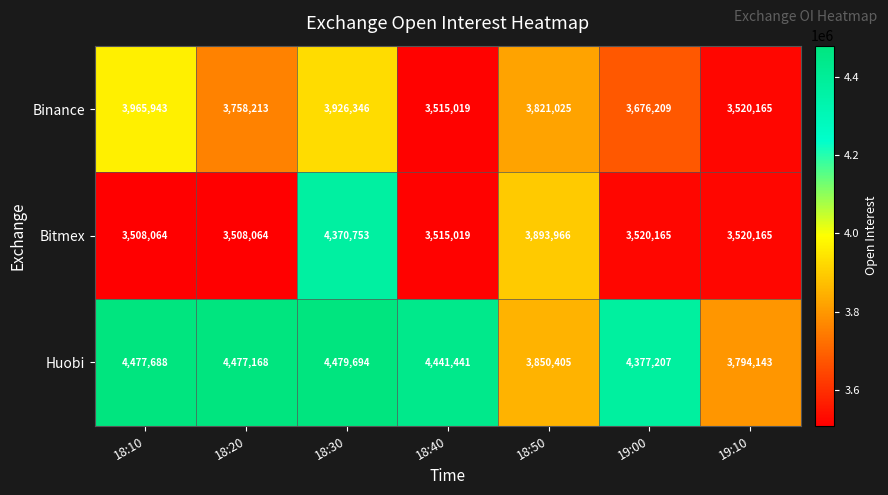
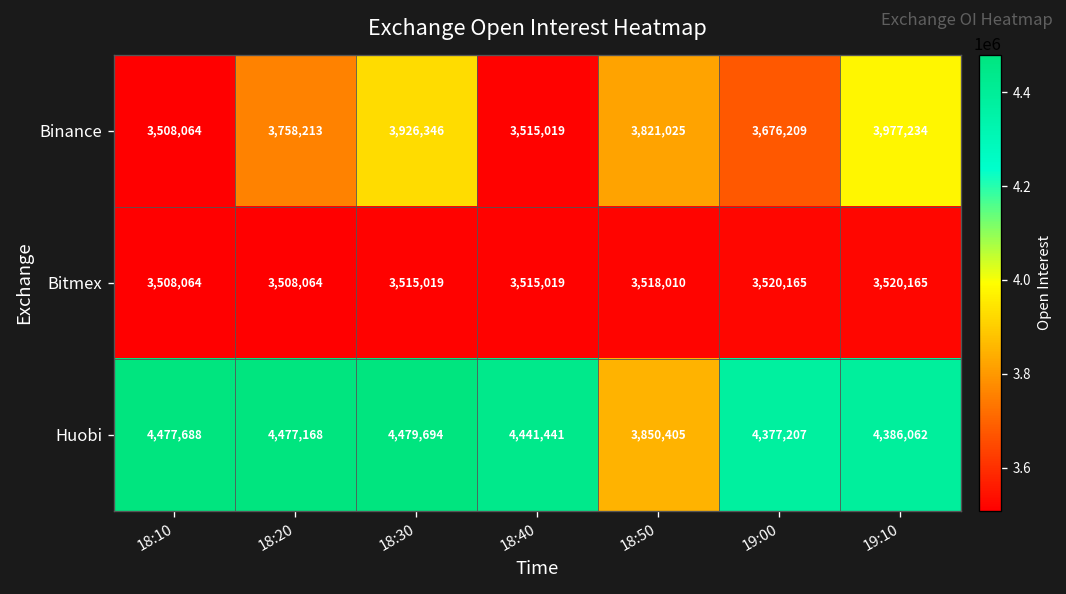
  {
    "Binance": {
-     "18:10": "3,965,943",
+     "18:10": "3,508,064",
      "18:20": "3,758,213",
      "18:30": "3,926,346",
      "18:40": "3,515,019",
      "18:50": "3,821,025",
      "19:00": "3,676,209",
-     "19:10": "3,520,165"
+     "19:10": "3,977,234"
    },
    "Bitmex": {
      "18:10": "3,508,064",
      "18:20": "3,508,064",
-     "18:30": "4,370,753",
+     "18:30": "3,515,019",
      "18:40": "3,515,019",
-     "18:50": "3,893,966",
+     "18:50": "3,518,010",
      "19:00": "3,520,165",
      "19:10": "3,520,165"
    },
    "Huobi": {
      "18:10": "4,477,688",
      "18:20": "4,477,168",
      "18:30": "4,479,694",
      "18:40": "4,441,441",
      "18:50": "3,850,405",
      "19:00": "4,377,207",
-     "19:10": "3,794,143"
+     "19:10": "4,386,062"
    }
  }
